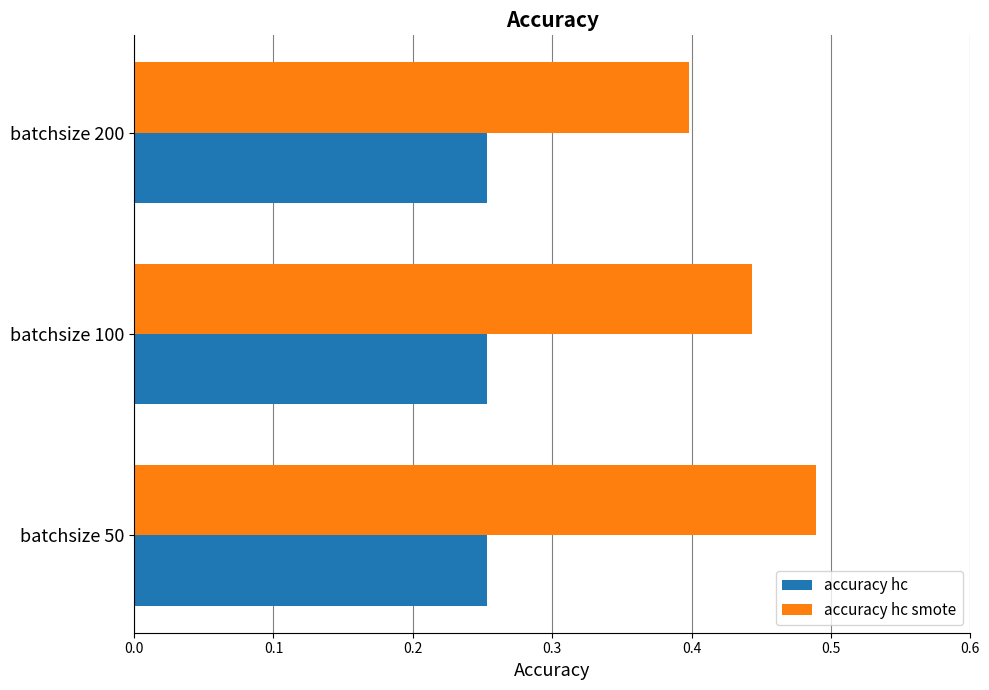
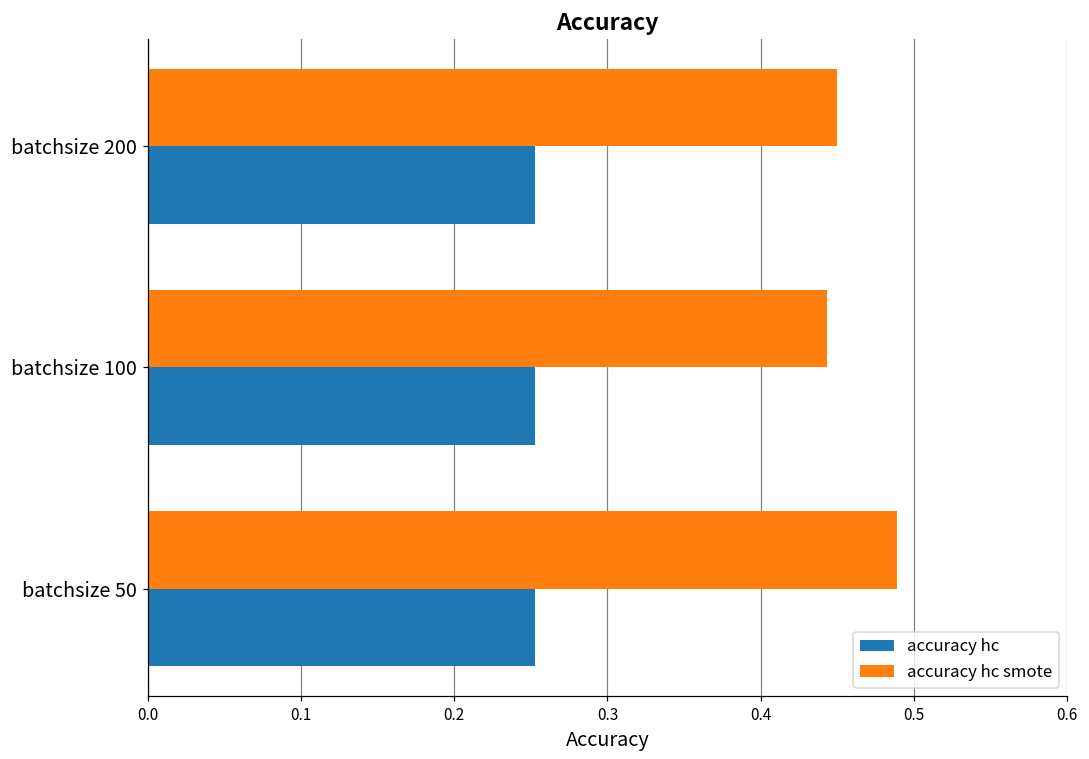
  {
    "accuracy hc": {
      "batchsize 200": 0.253,
      "batchsize 100": 0.253,
      "batchsize 50": 0.253
    },
    "accuracy hc smote": {
-     "batchsize 200": 0.398,
+     "batchsize 200": 0.450,
      "batchsize 100": 0.443,
      "batchsize 50": 0.489
    }
  }
